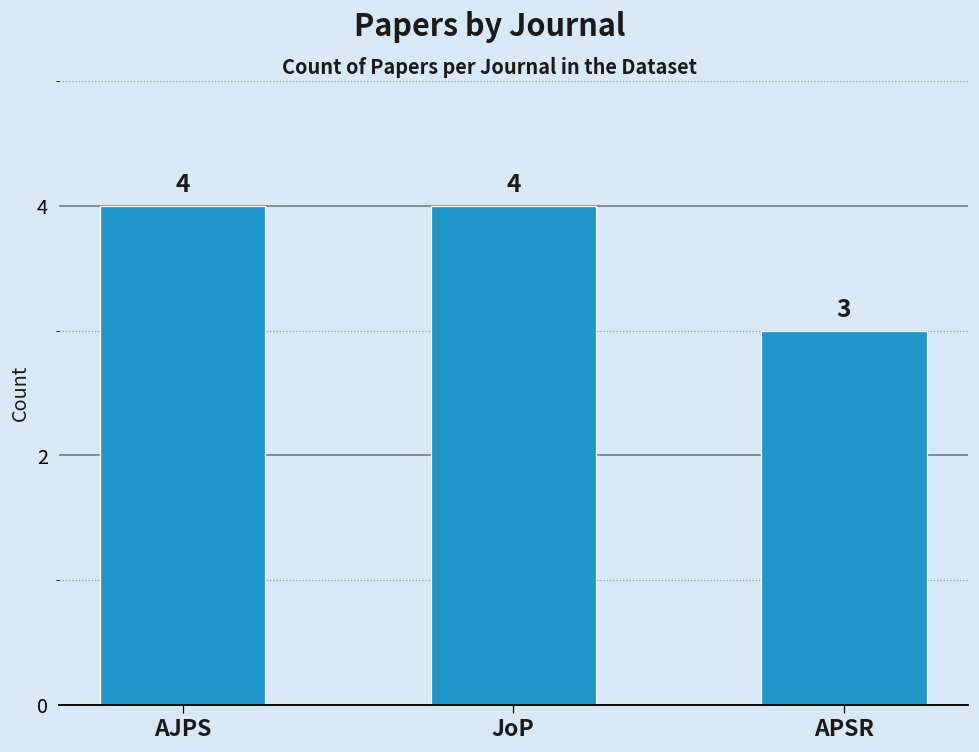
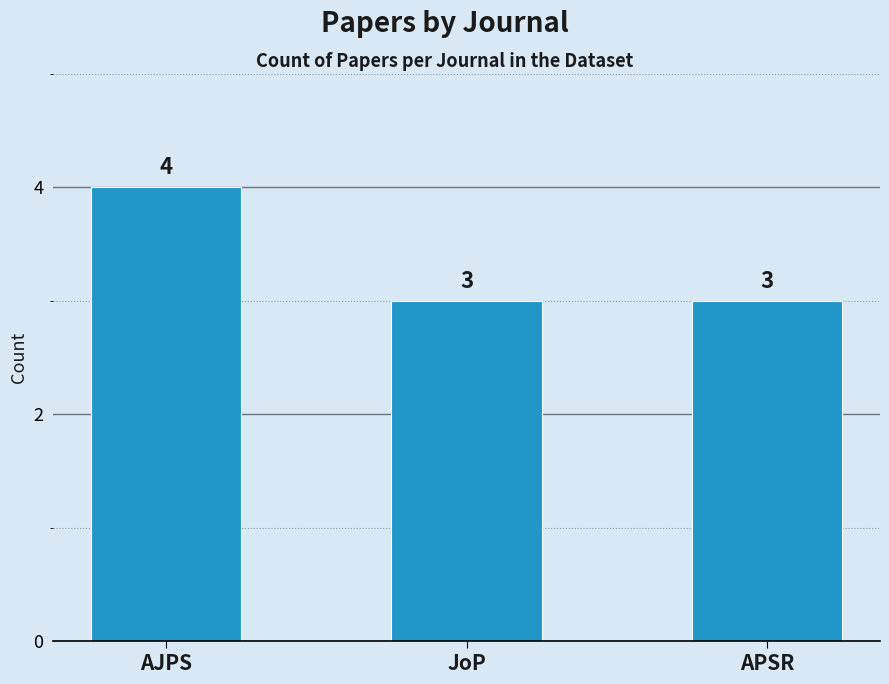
  {
    "AJPS": 4,
-   "JoP": 4,
+   "JoP": 3,
    "APSR": 3
  }
